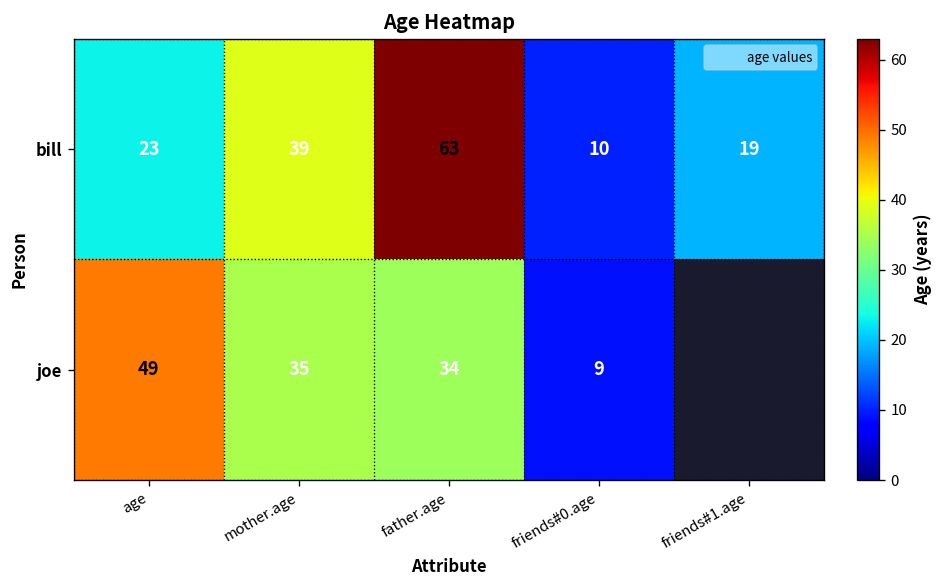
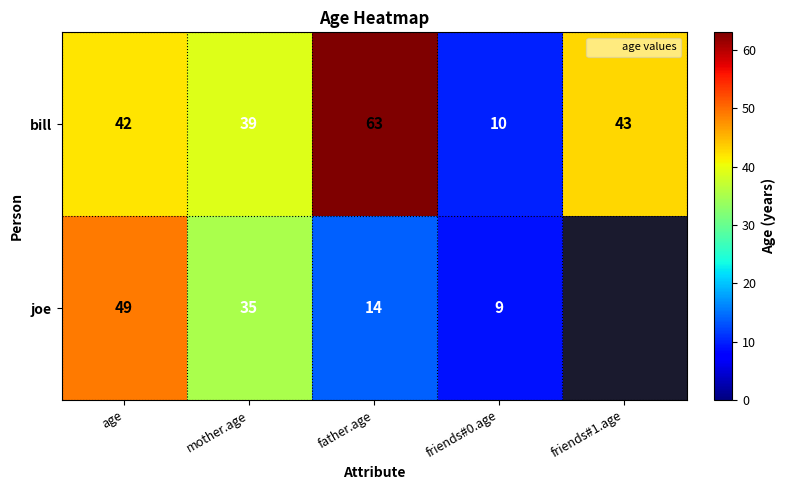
  {
    "bill": {
-     "age": 23,
+     "age": 42,
      "mother.age": 39,
      "father.age": 63,
      "friends#0.age": 10,
-     "friends#1.age": 19
+     "friends#1.age": 43
    },
    "joe": {
      "age": 49,
      "mother.age": 35,
-     "father.age": 34,
+     "father.age": 14,
      "friends#0.age": 9
    }
  }
